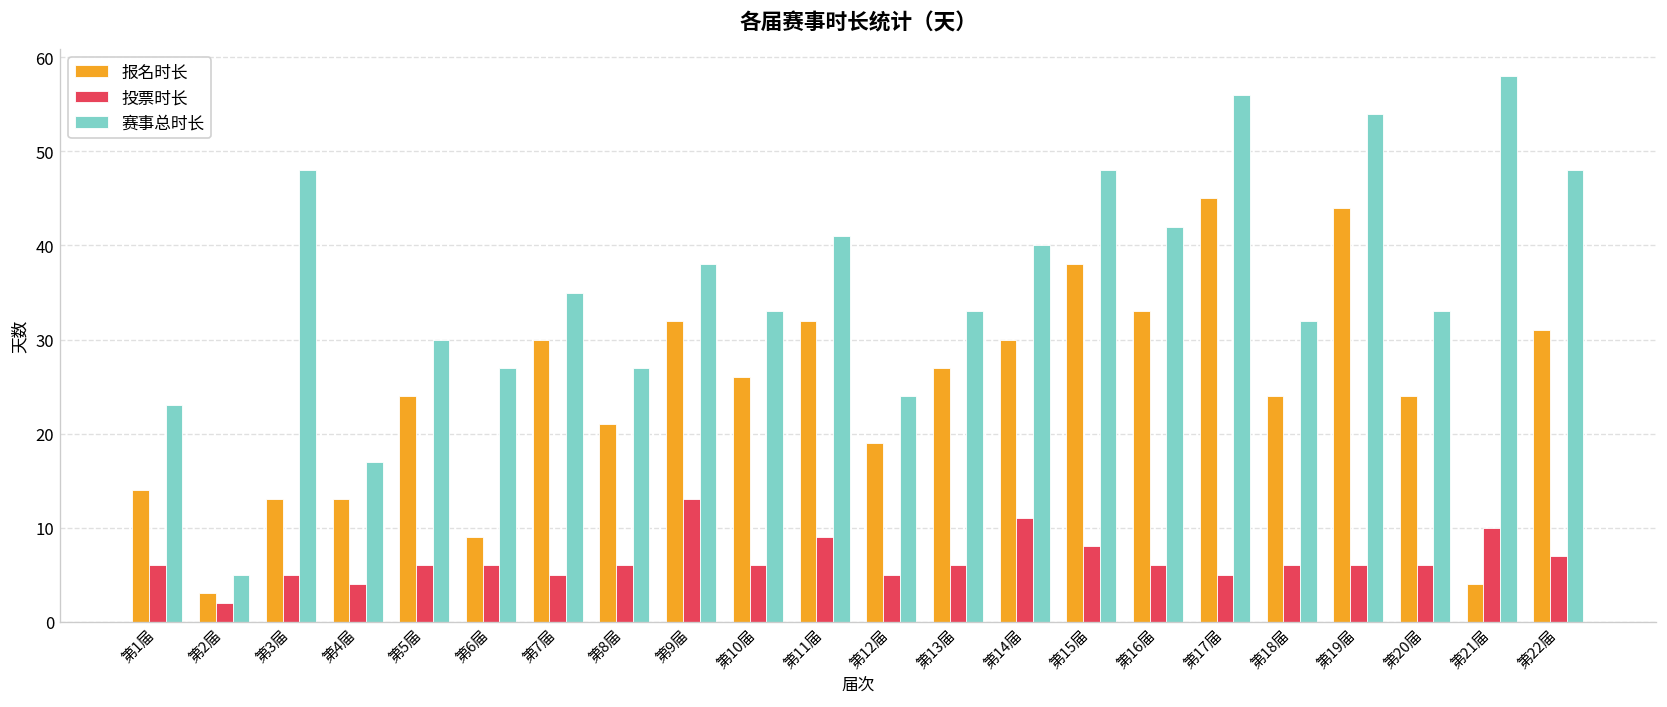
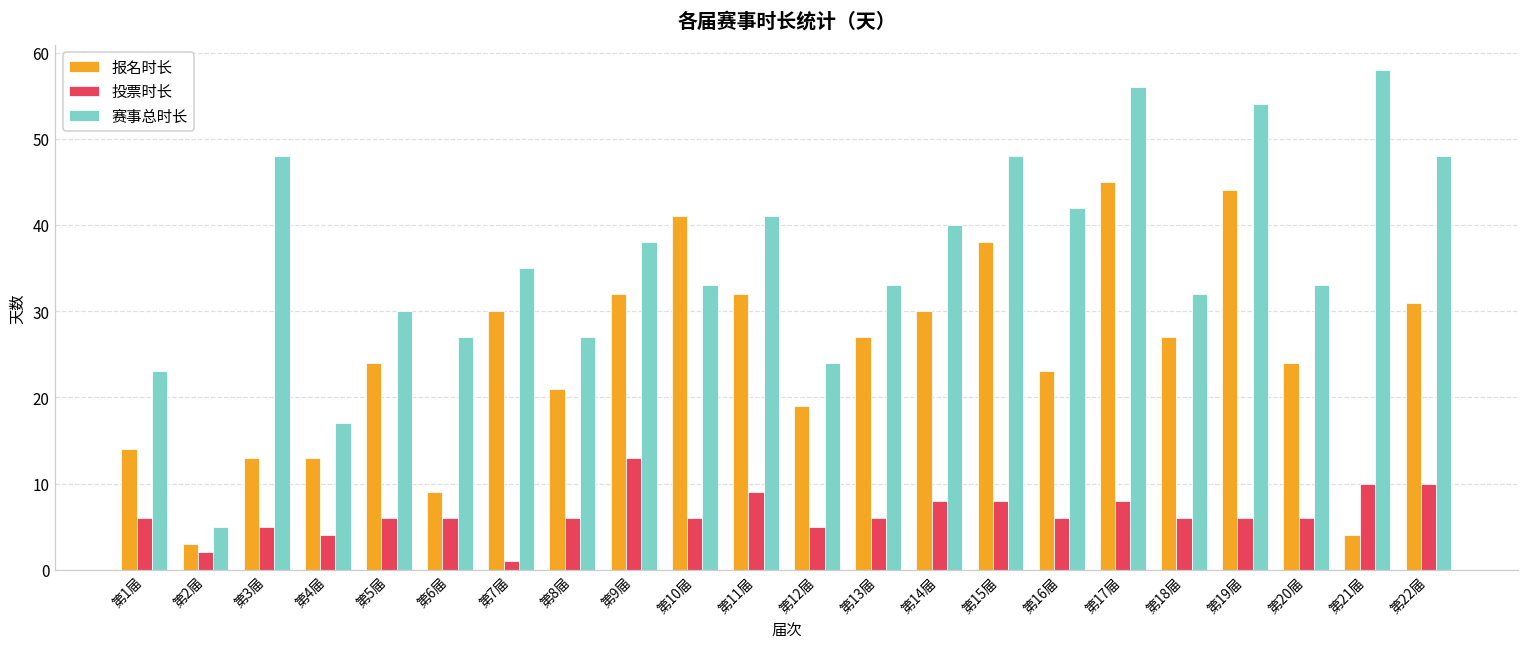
  {
    "报名时长": {
      "第1届": 14,
      "第2届": 3,
      "第3届": 13,
      "第4届": 13,
      "第5届": 24,
      "第6届": 9,
      "第7届": 30,
      "第8届": 21,
      "第9届": 32,
-     "第10届": 26,
+     "第10届": 41,
      "第11届": 32,
      "第12届": 19,
      "第13届": 27,
      "第14届": 30,
      "第15届": 38,
-     "第16届": 33,
+     "第16届": 23,
      "第17届": 45,
-     "第18届": 24,
+     "第18届": 27,
      "第19届": 44,
      "第20届": 24,
      "第21届": 4,
      "第22届": 31
    },
    "投票时长": {
      "第1届": 6,
      "第2届": 2,
      "第3届": 5,
      "第4届": 4,
      "第5届": 6,
      "第6届": 6,
-     "第7届": 5,
+     "第7届": 1,
      "第8届": 6,
      "第9届": 13,
      "第10届": 6,
      "第11届": 9,
      "第12届": 5,
      "第13届": 6,
-     "第14届": 11,
+     "第14届": 8,
      "第15届": 8,
      "第16届": 6,
-     "第17届": 5,
+     "第17届": 8,
      "第18届": 6,
      "第19届": 6,
      "第20届": 6,
      "第21届": 10,
-     "第22届": 7
+     "第22届": 10
    },
    "赛事总时长": {
      "第1届": 23,
      "第2届": 5,
      "第3届": 48,
      "第4届": 17,
      "第5届": 30,
      "第6届": 27,
      "第7届": 35,
      "第8届": 27,
      "第9届": 38,
      "第10届": 33,
      "第11届": 41,
      "第12届": 24,
      "第13届": 33,
      "第14届": 40,
      "第15届": 48,
      "第16届": 42,
      "第17届": 56,
      "第18届": 32,
      "第19届": 54,
      "第20届": 33,
      "第21届": 58,
      "第22届": 48
    }
  }
